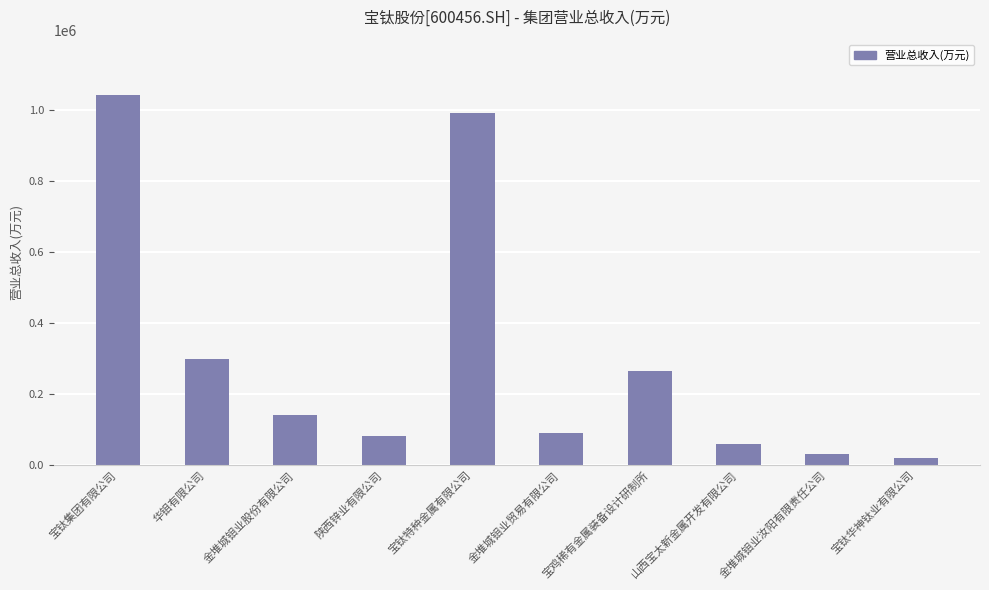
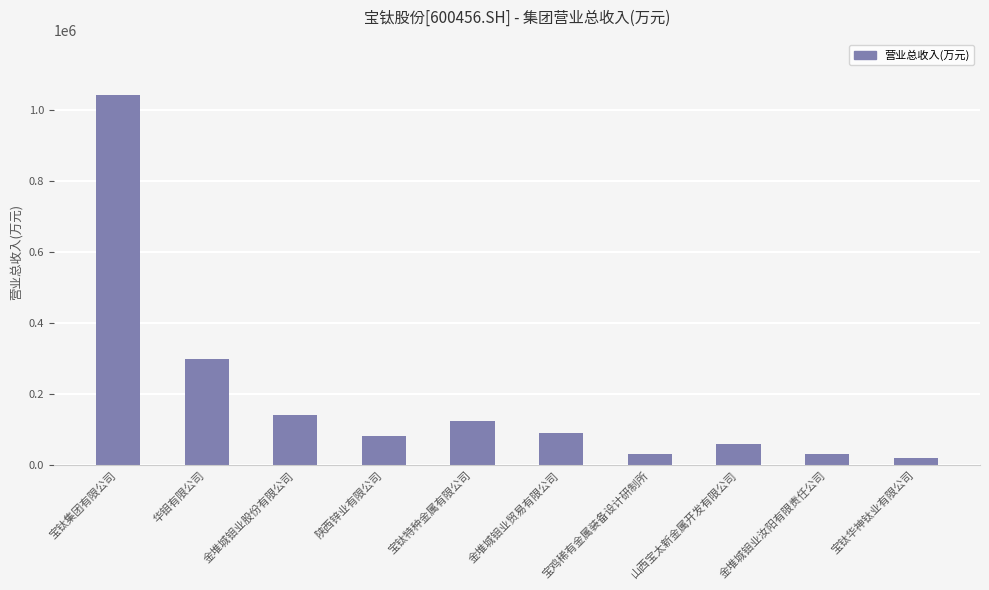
  {
    "宝钛集团有限公司": 1040000,
    "华钼有限公司": 300000,
    "金堆城钼业股份有限公司": 140000,
    "陕西锌业有限公司": 80000,
-   "宝钛特种金属有限公司": 990000,
+   "宝钛特种金属有限公司": 120000,
    "金堆城钼业贸易有限公司": 90000,
-   "宝鸡稀有金属装备设计研制所": 270000,
+   "宝鸡稀有金属装备设计研制所": 30000,
    "山西宝太新金属开发有限公司": 60000,
    "金堆城钼业汝阳有限责任公司": 30000,
    "宝钛华神钛业有限公司": 20000
  }
